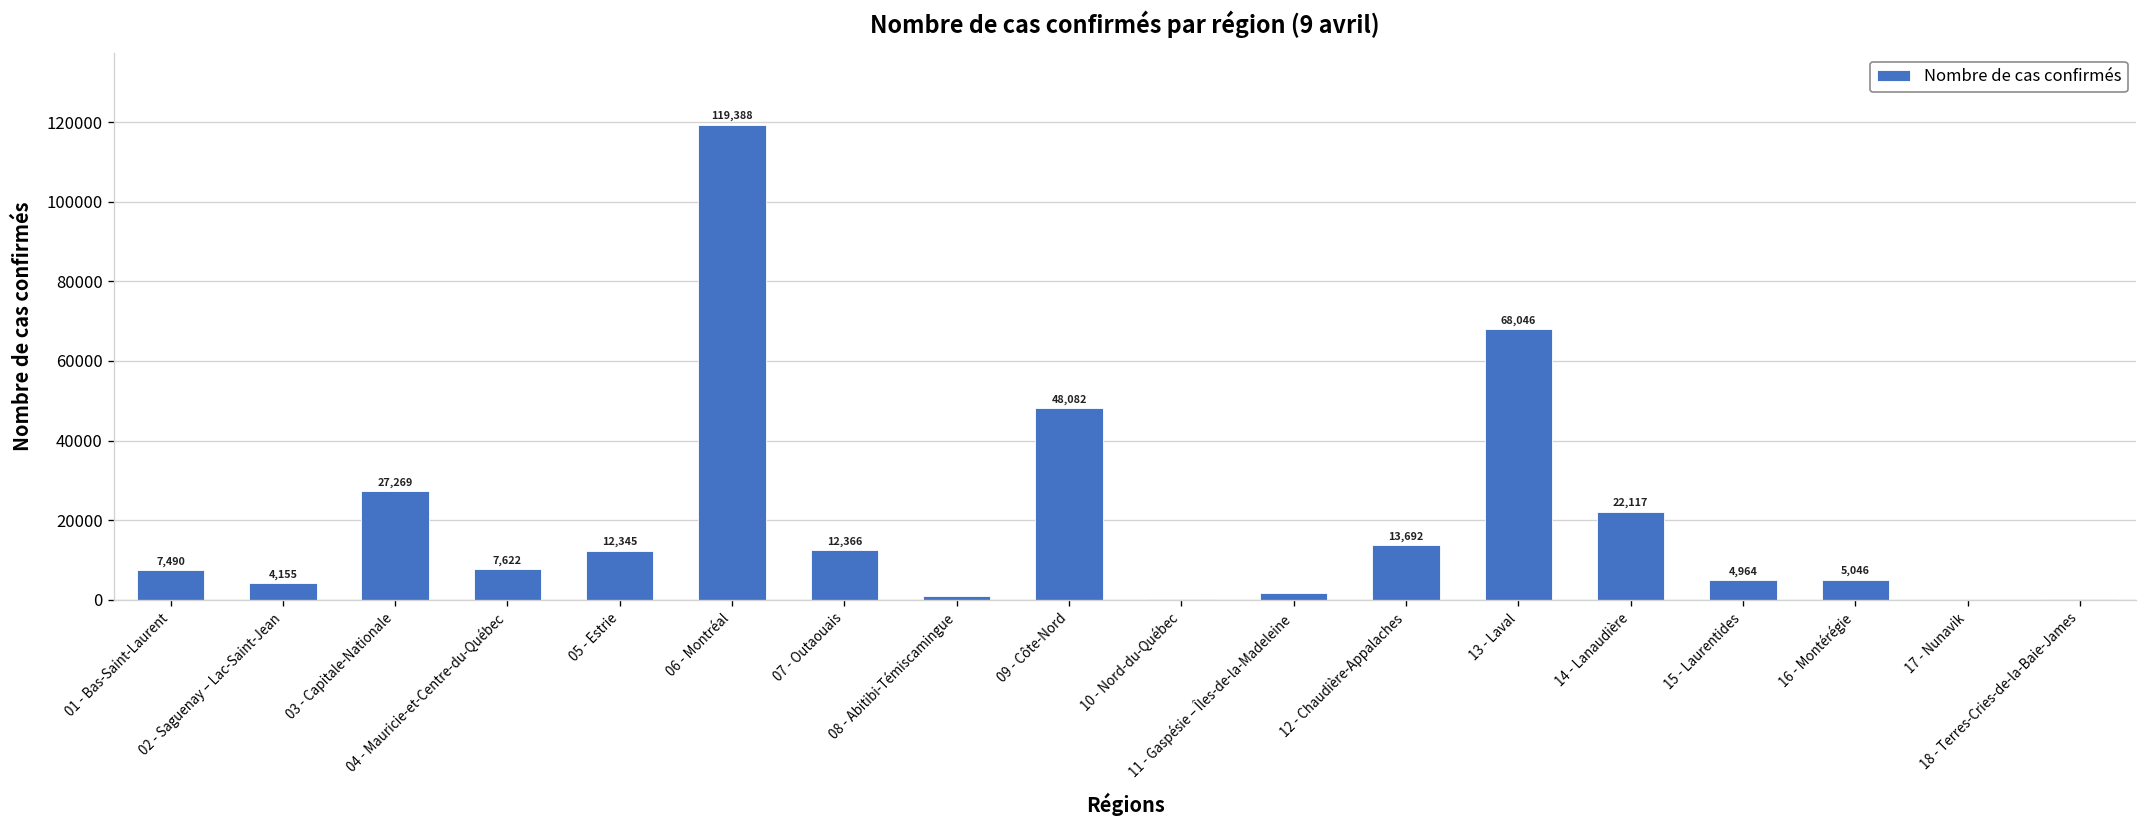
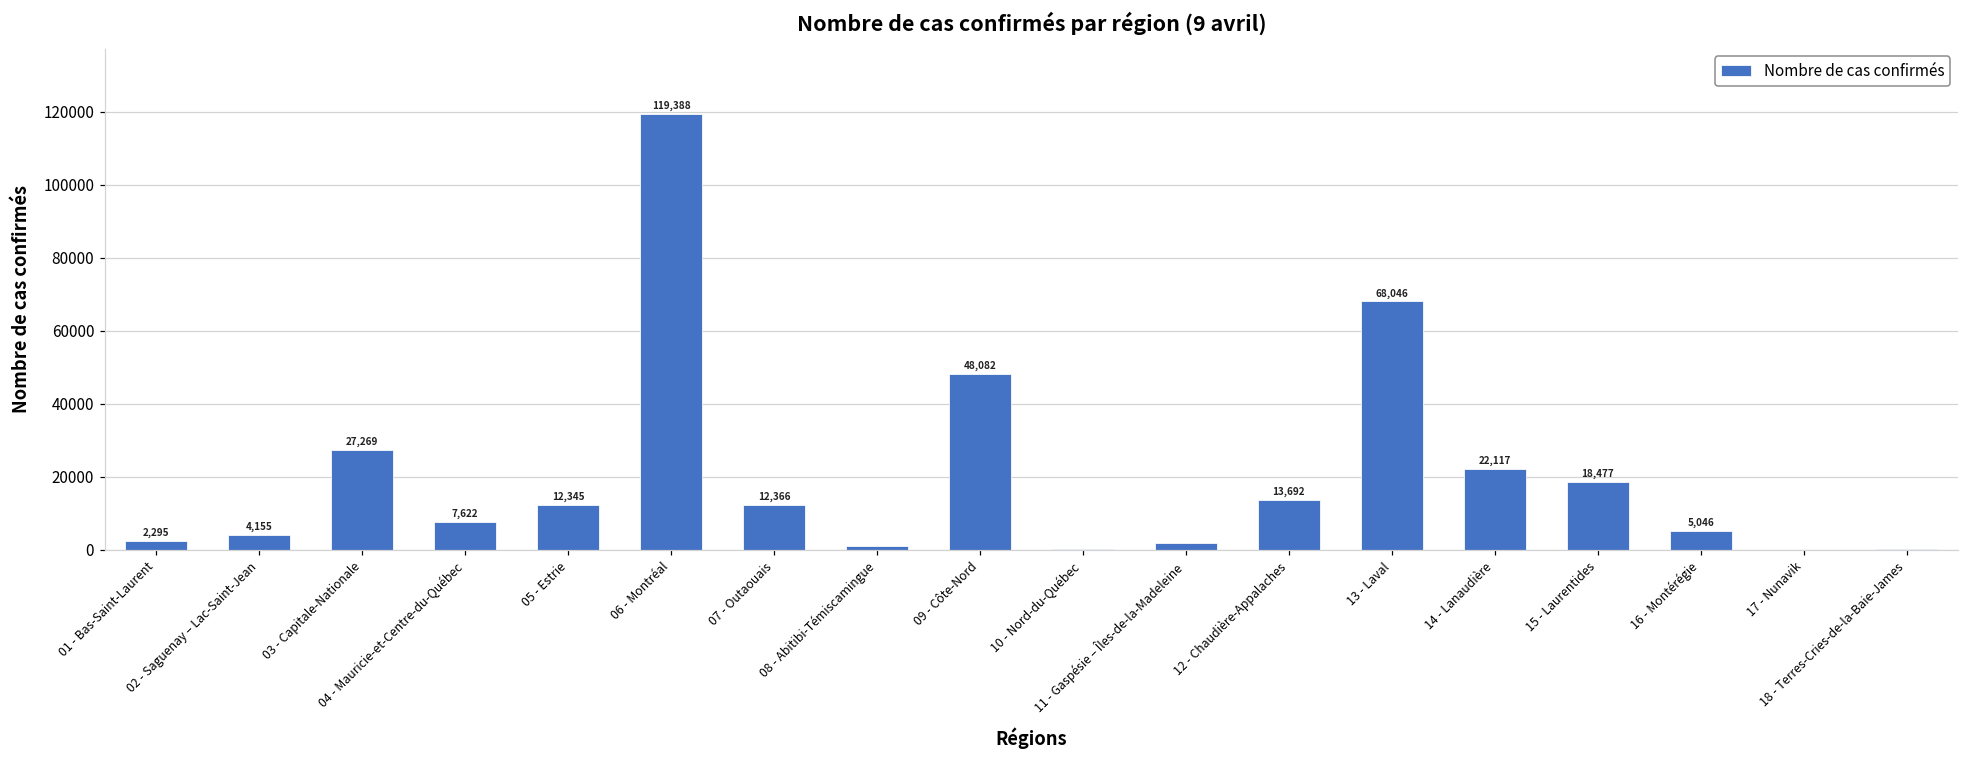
  {
-   "01 - Bas-Saint-Laurent": "7,490",
+   "01 - Bas-Saint-Laurent": "2,295",
    "02 - Saguenay – Lac-Saint-Jean": "4,155",
    "03 - Capitale-Nationale": "27,269",
    "04 - Mauricie-et-Centre-du-Québec": "7,622",
    "05 - Estrie": "12,345",
    "06 - Montréal": "119,388",
    "07 - Outaouais": "12,366",
    "09 - Côte-Nord": "48,082",
    "12 - Chaudière-Appalaches": "13,692",
    "13 - Laval": "68,046",
    "14 - Lanaudière": "22,117",
-   "15 - Laurentides": "4,964",
+   "15 - Laurentides": "18,477",
    "16 - Montérégie": "5,046"
  }
